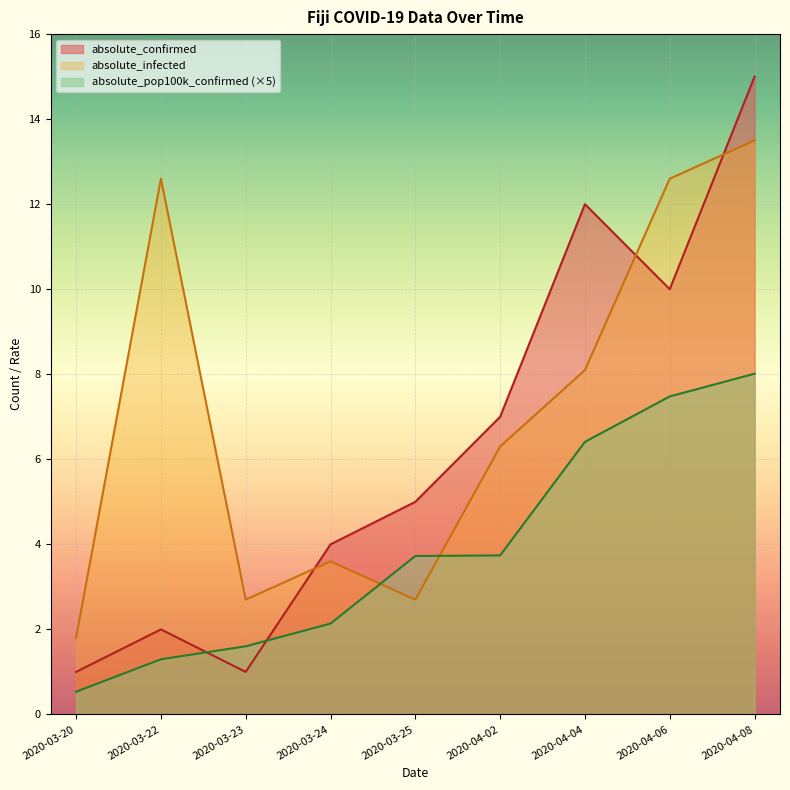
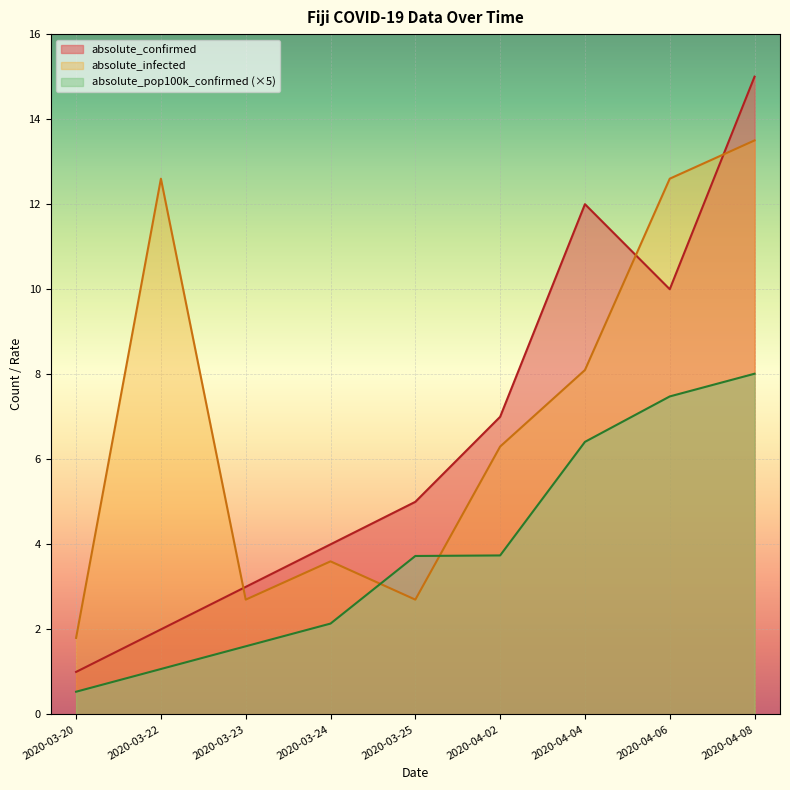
  {
    "absolute_confirmed": {
      "2020-03-20": 1,
      "2020-03-22": 2,
-     "2020-03-23": 1,
+     "2020-03-23": 3,
      "2020-03-24": 4,
      "2020-03-25": 5,
      "2020-04-02": 7,
      "2020-04-04": 12,
      "2020-04-06": 10,
      "2020-04-08": 15
    },
    "absolute_infected": {
      "2020-03-20": 1.8,
      "2020-03-22": 12.6,
      "2020-03-23": 2.7,
      "2020-03-24": 3.6,
      "2020-03-25": 2.7,
      "2020-04-02": 6.3,
      "2020-04-04": 8.1,
      "2020-04-06": 12.6,
      "2020-04-08": 13.5
    },
    "absolute_pop100k_confirmed (×5)": {
      "2020-03-20": 0.5,
-     "2020-03-22": 1.3,
+     "2020-03-22": 1.1,
      "2020-03-23": 1.6,
      "2020-03-24": 2.1,
      "2020-03-25": 3.7,
      "2020-04-02": 3.7,
      "2020-04-04": 6.4,
      "2020-04-06": 7.5,
      "2020-04-08": 8.0
    }
  }
